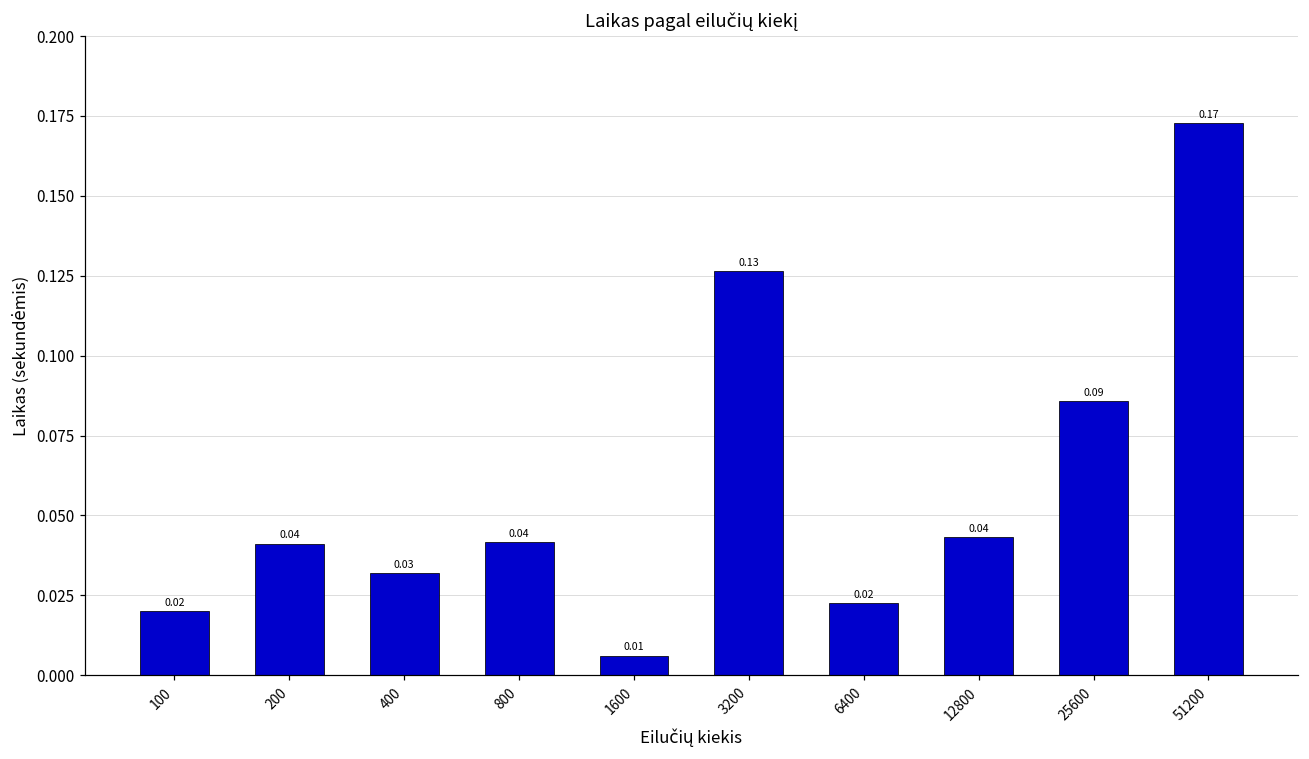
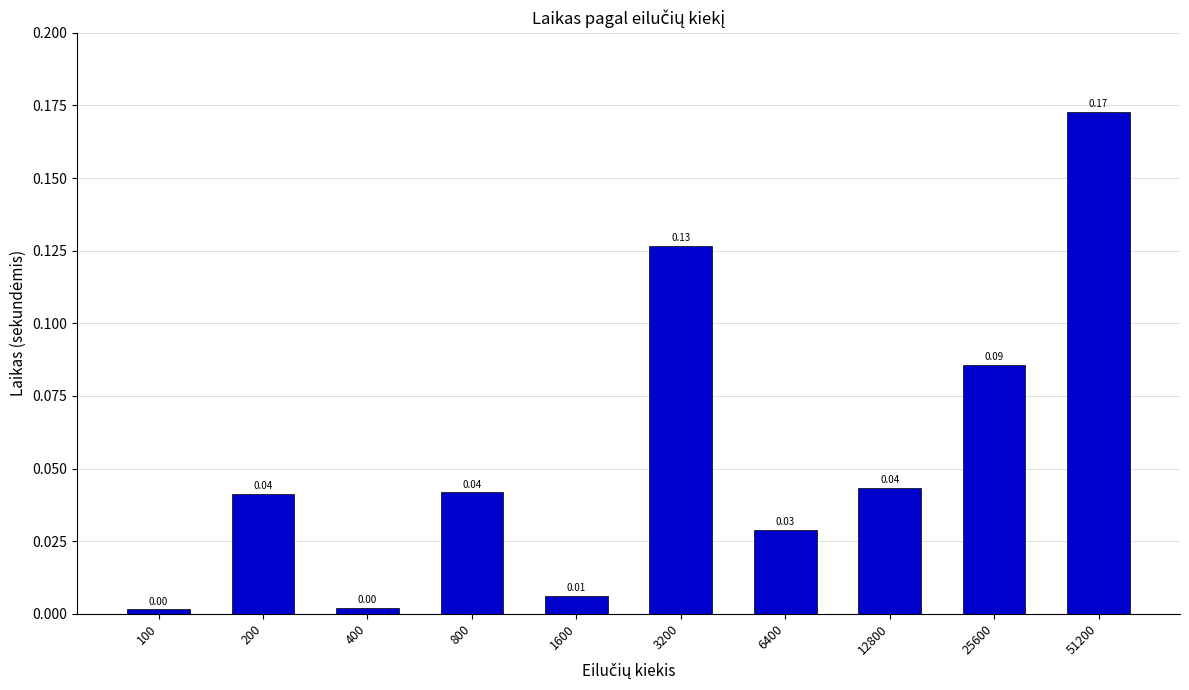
  {
-   "100": 0.02,
+   "100": 0.00,
    "200": 0.04,
-   "400": 0.03,
+   "400": 0.00,
    "800": 0.04,
    "1600": 0.01,
    "3200": 0.13,
-   "6400": 0.02,
+   "6400": 0.03,
    "12800": 0.04,
    "25600": 0.09,
    "51200": 0.17
  }
